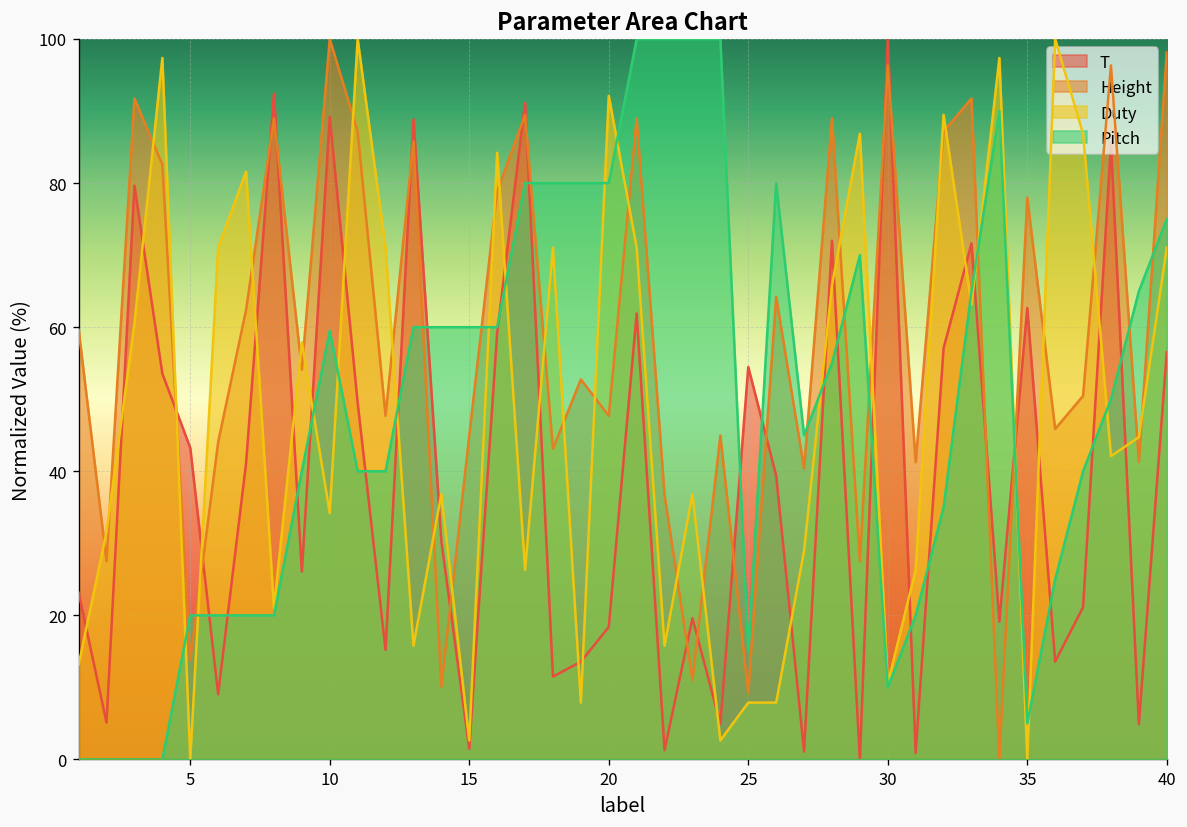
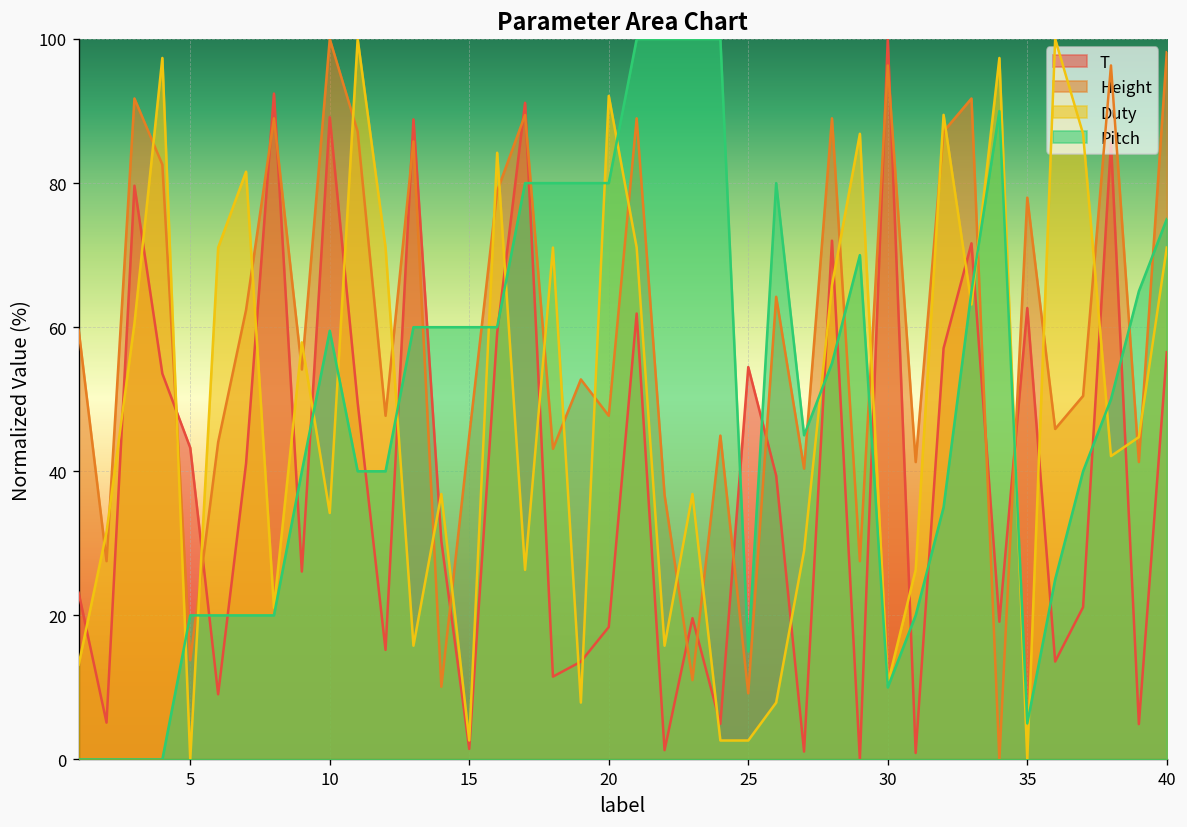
  {
    "Duty": {
      "5": 0,
      "10": 34,
      "15": 3,
      "20": 92,
-     "25": 8,
+     "25": 3,
      "30": 11,
      "35": 0,
      "40": 71
    },
    "Pitch": {
      "5": 20,
      "10": 60,
      "15": 60,
      "20": 80,
      "25": 15,
      "30": 10,
      "35": 5,
      "40": 75
    }
  }
